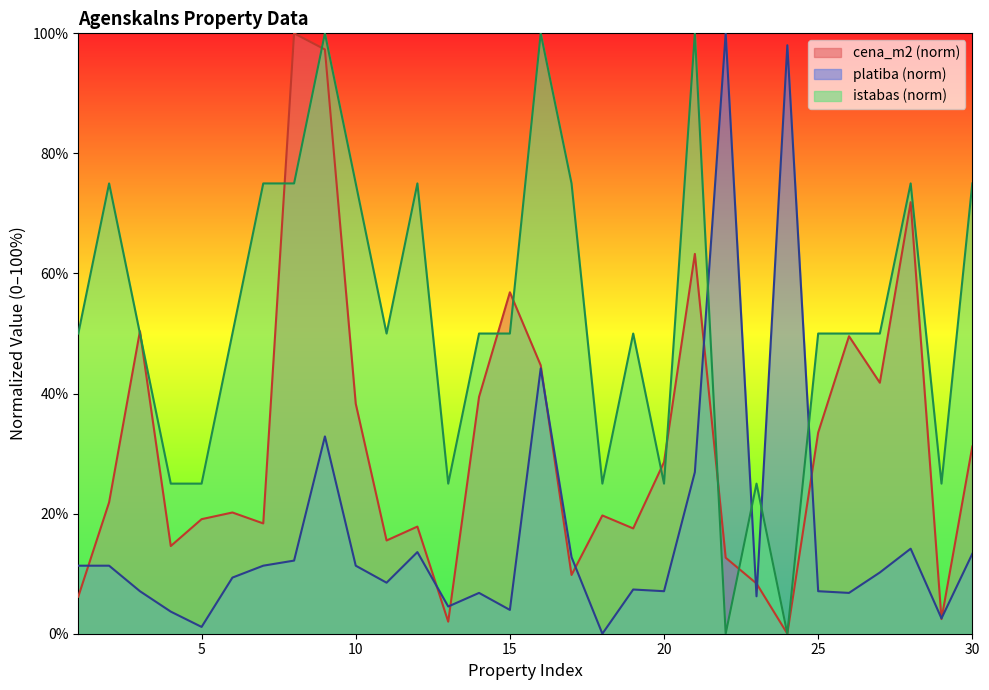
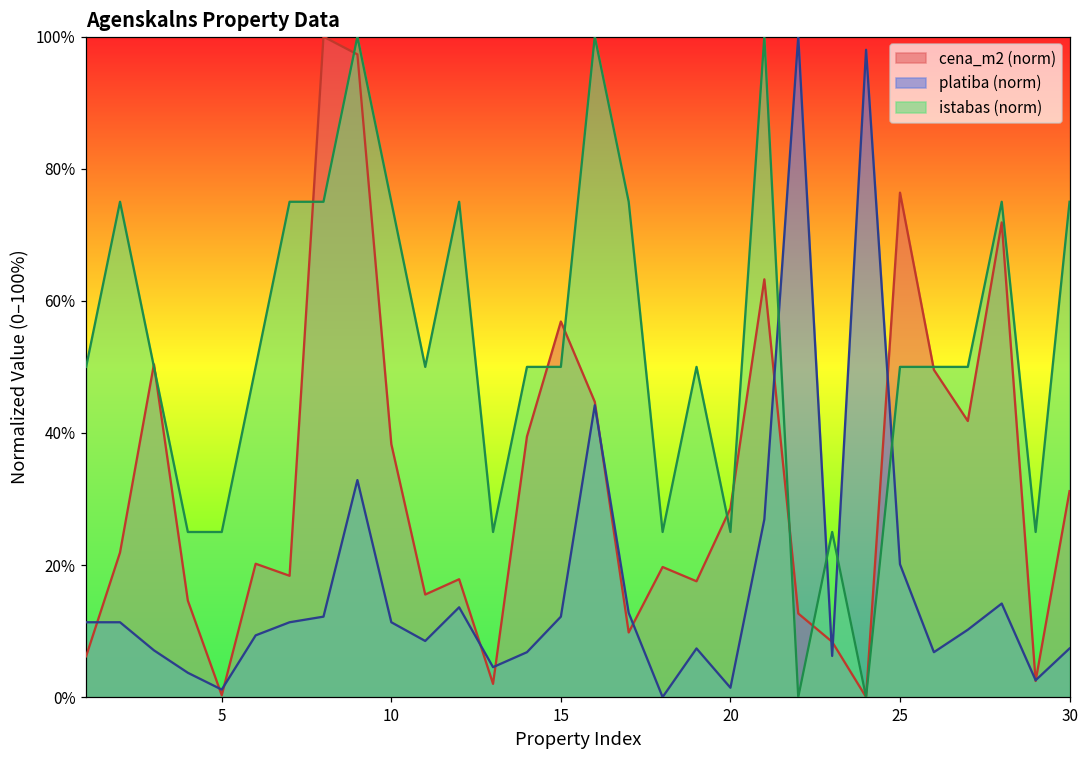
  {
    "cena_m2 (norm)": {
-     "5": "19%",
+     "5": "0%",
      "10": "38%",
      "15": "57%",
      "20": "29%",
-     "25": "33%",
+     "25": "76%",
      "30": "31%"
    },
    "platiba (norm)": {
      "5": "1%",
      "10": "11%",
-     "15": "4%",
-     "20": "7%",
-     "25": "7%",
-     "30": "13%"
+     "15": "12%",
+     "20": "1%",
+     "25": "20%",
+     "30": "7%"
    },
    "istabas (norm)": {
      "5": "25%",
      "10": "75%",
      "15": "50%",
      "20": "25%",
      "25": "50%",
      "30": "75%"
    }
  }
